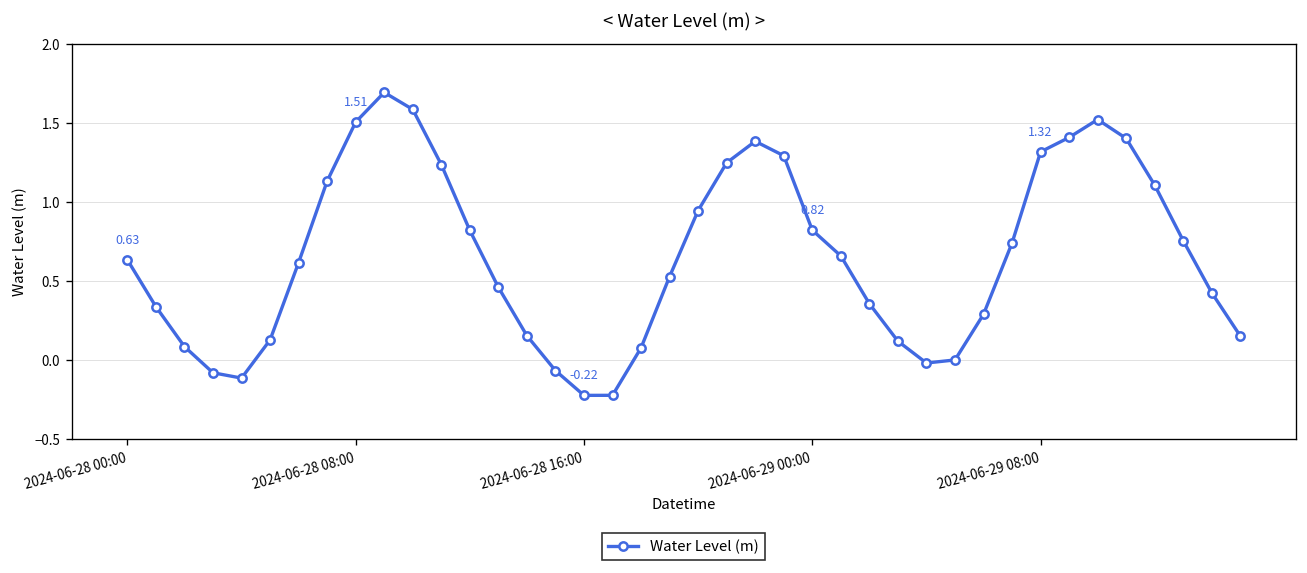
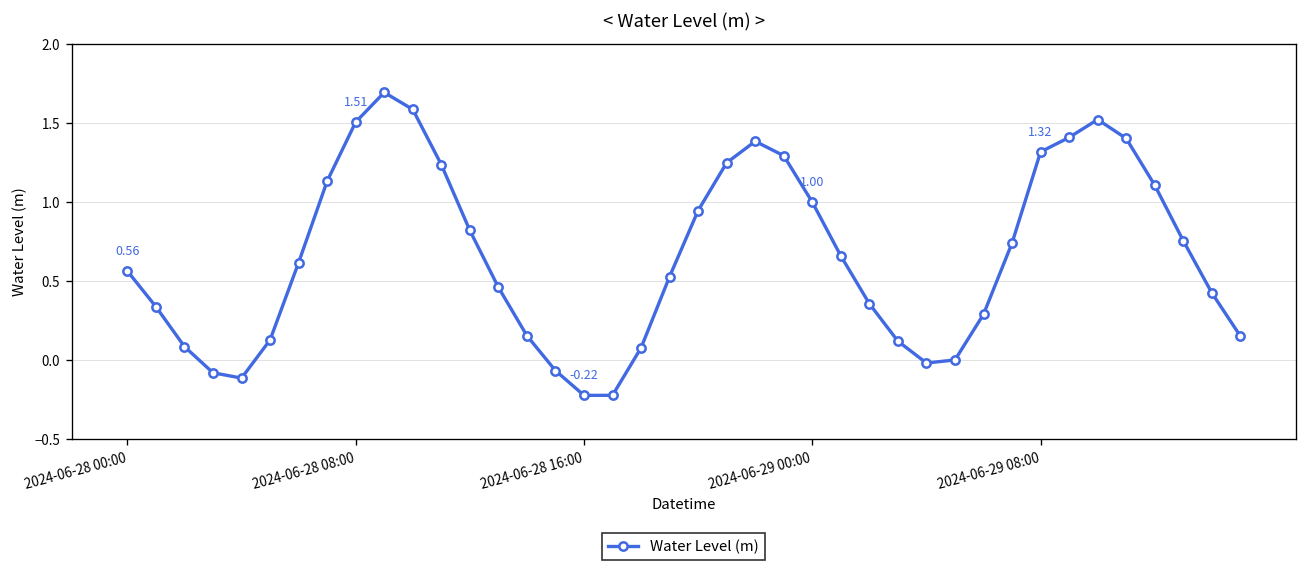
  {
-   "2024-06-28 00:00": 0.63,
+   "2024-06-28 00:00": 0.56,
    "2024-06-28 08:00": 1.51,
    "2024-06-28 16:00": -0.22,
-   "2024-06-29 00:00": 0.82,
+   "2024-06-29 00:00": 1.00,
    "2024-06-29 08:00": 1.32
  }
